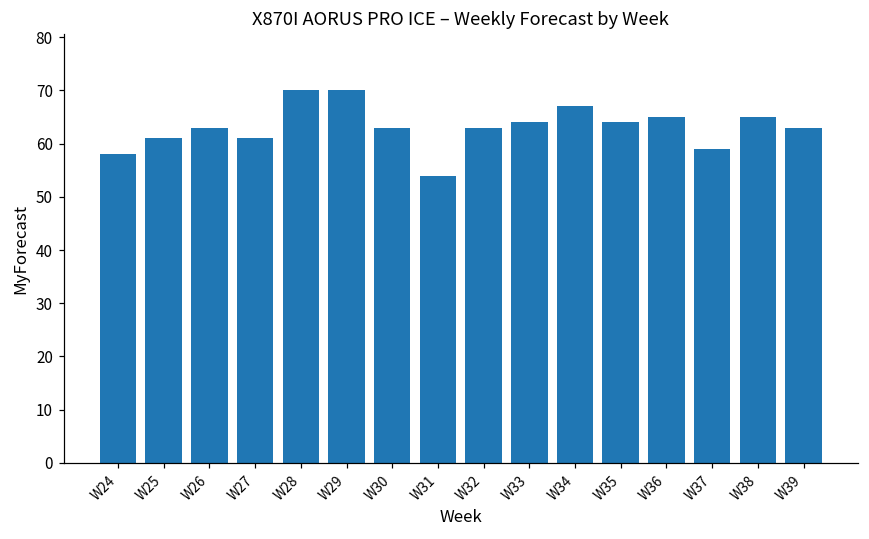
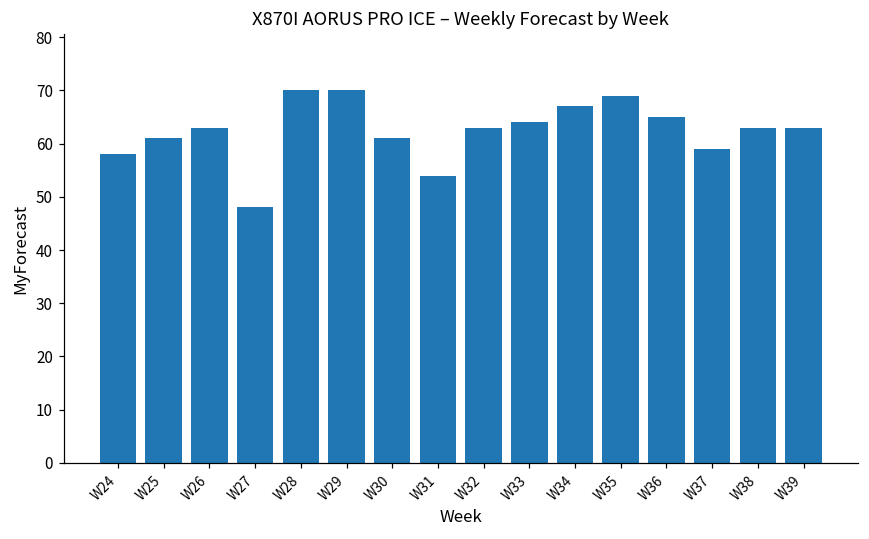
  {
    "W24": 58,
    "W25": 61,
    "W26": 63,
-   "W27": 61,
+   "W27": 48,
    "W28": 70,
    "W29": 70,
-   "W30": 63,
+   "W30": 61,
    "W31": 54,
    "W32": 63,
    "W33": 64,
    "W34": 67,
-   "W35": 64,
+   "W35": 69,
    "W36": 65,
    "W37": 59,
-   "W38": 65,
+   "W38": 63,
    "W39": 63
  }
